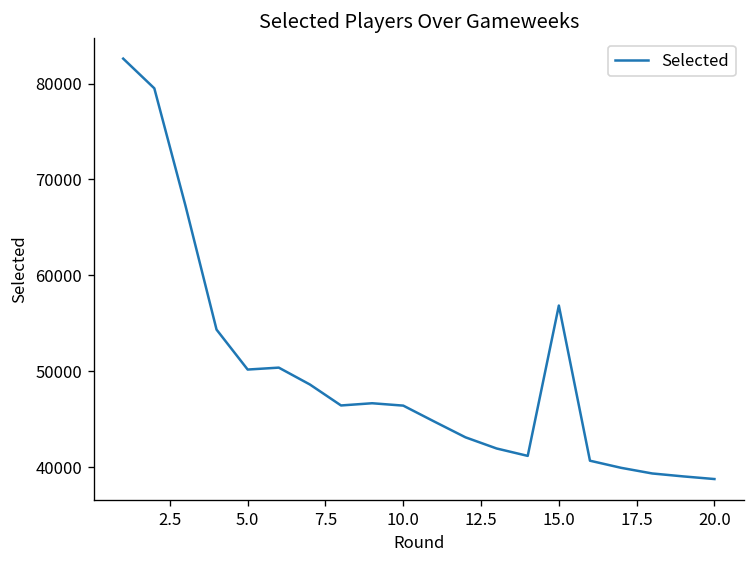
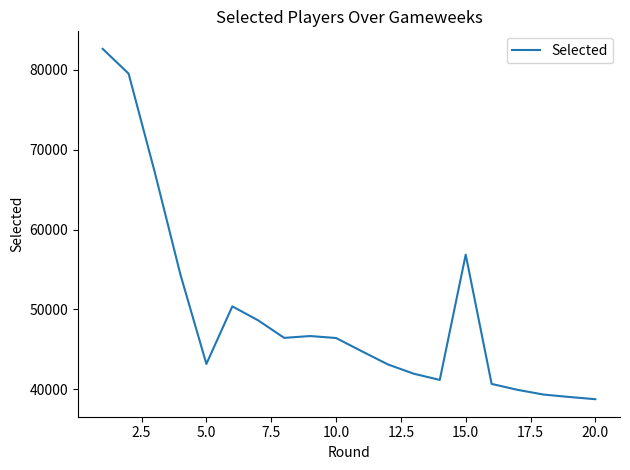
  {
-   "5.0": 50000,
+   "5.0": 43000,
    "10.0": 46000,
    "15.0": 57000,
    "20.0": 39000
  }
